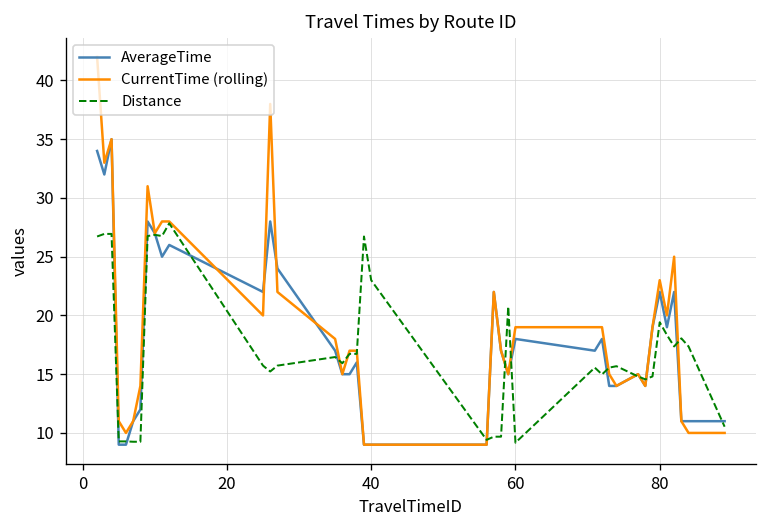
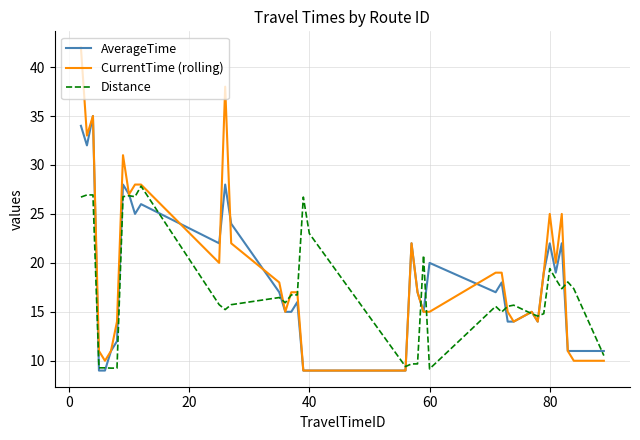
  {
    "AverageTime": {
-     "60": 18,
+     "60": 20,
      "80": 22
    },
    "CurrentTime (rolling)": {
-     "60": 19,
-     "80": 23
+     "60": 15,
+     "80": 25
    },
    "Distance": {
      "40": 23,
      "60": 9,
      "80": 19
    }
  }
